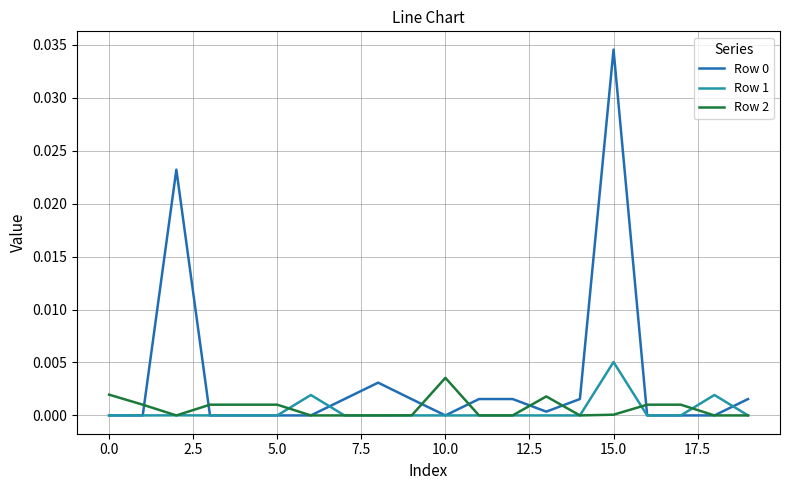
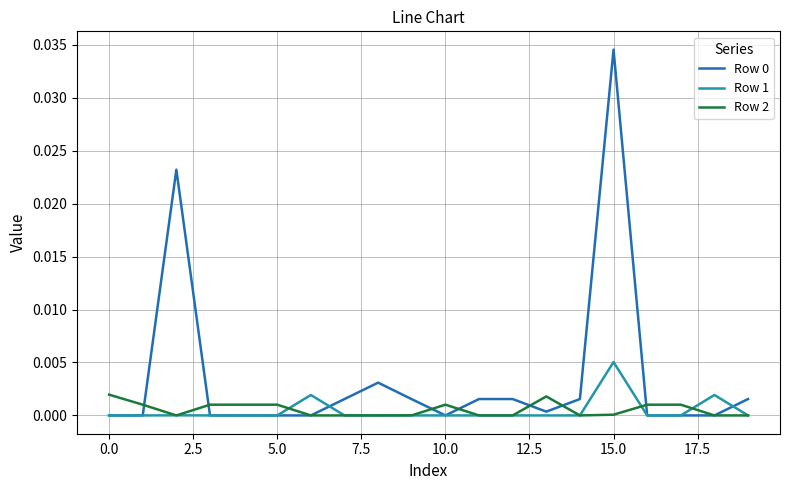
  {
    "Row 2": {
      "0.0": 0.0020,
      "5.0": 0.0010,
-     "10.0": 0.0035,
+     "10.0": 0.0010,
      "15.0": 0.0001
    }
  }
